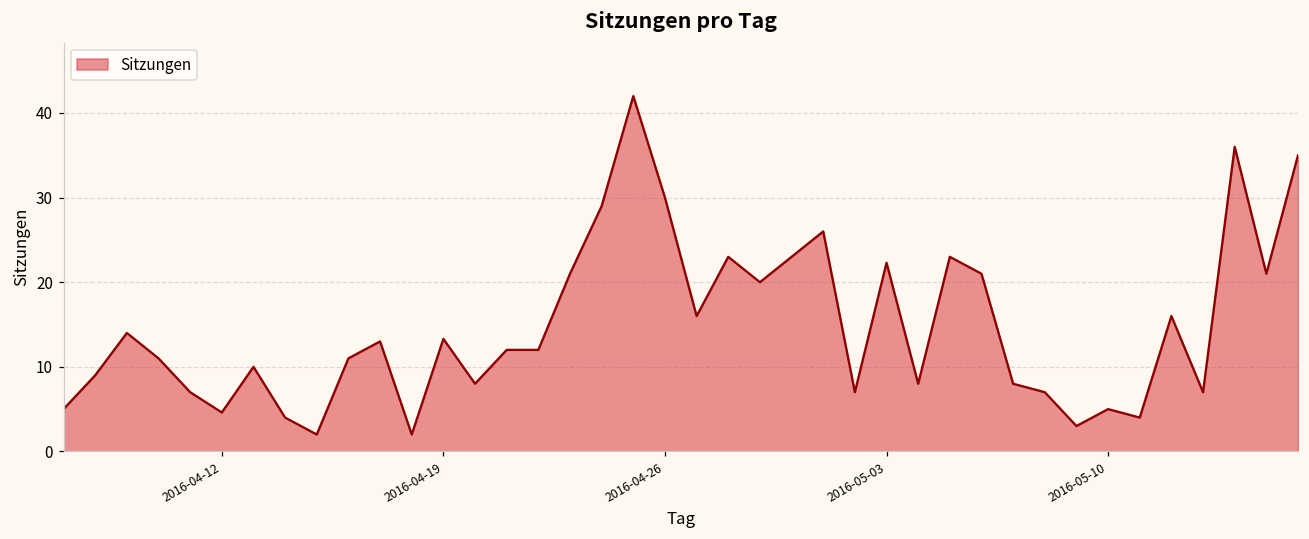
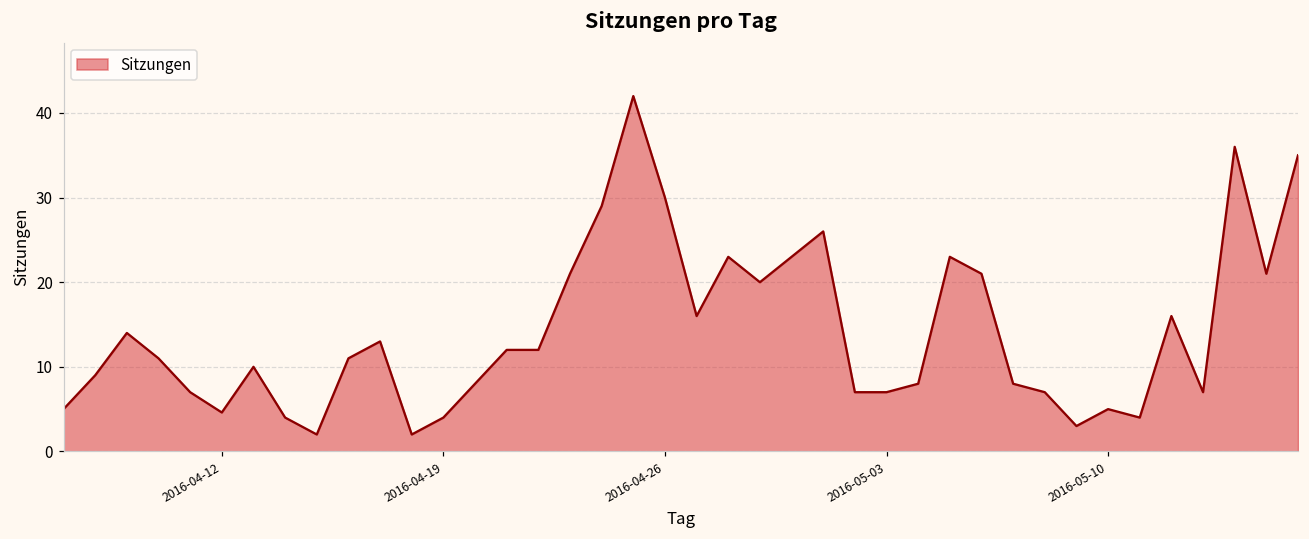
  {
    "2016-04-12": 5,
-   "2016-04-19": 13,
+   "2016-04-19": 4,
    "2016-04-26": 30,
-   "2016-05-03": 22,
+   "2016-05-03": 7,
    "2016-05-10": 5
  }
